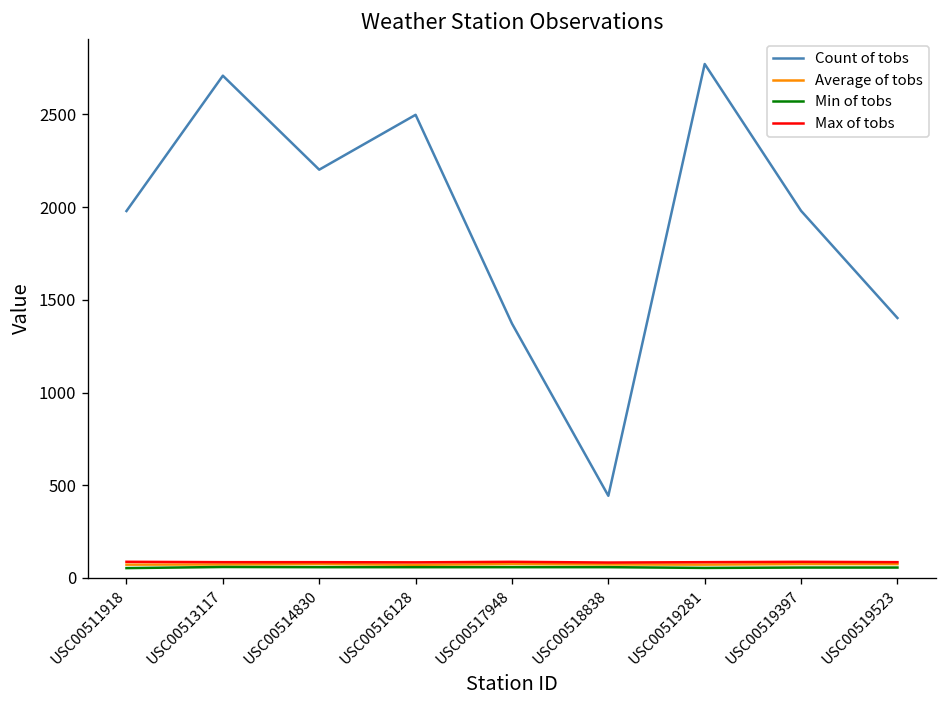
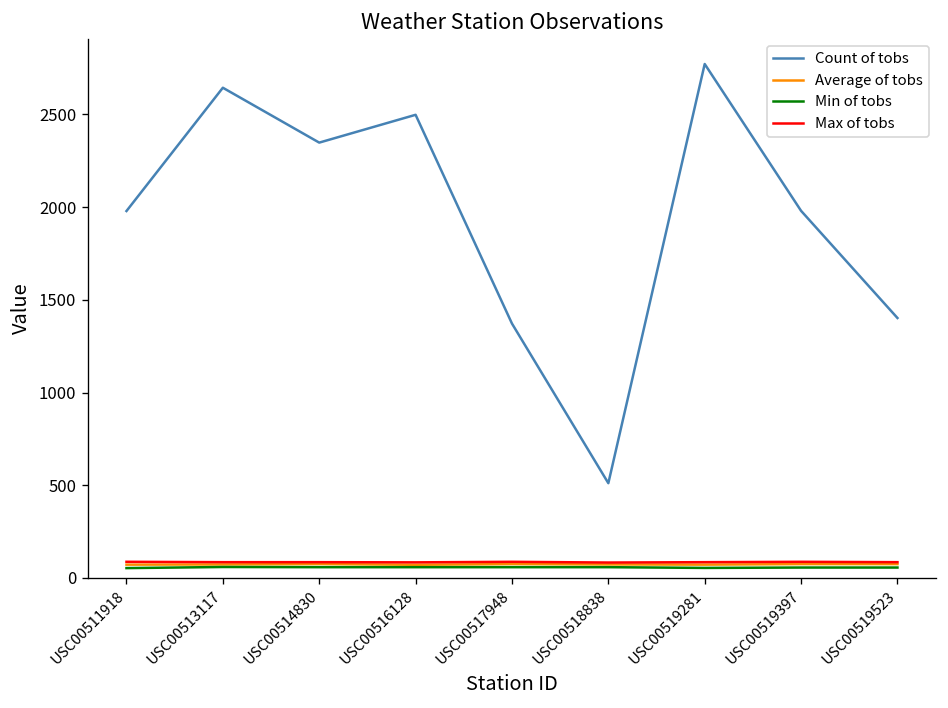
  {
    "Count of tobs": {
      "USC00511918": 1980,
-     "USC00513117": 2710,
-     "USC00514830": 2200,
+     "USC00513117": 2640,
+     "USC00514830": 2350,
      "USC00516128": 2500,
      "USC00517948": 1370,
-     "USC00518838": 440,
+     "USC00518838": 510,
      "USC00519281": 2770,
      "USC00519397": 1980,
      "USC00519523": 1400
    },
    "Min of tobs": {
      "USC00511918": 50,
      "USC00514830": 60,
      "USC00519281": 50,
      "USC00519397": 60,
      "USC00519523": 60
    }
  }
